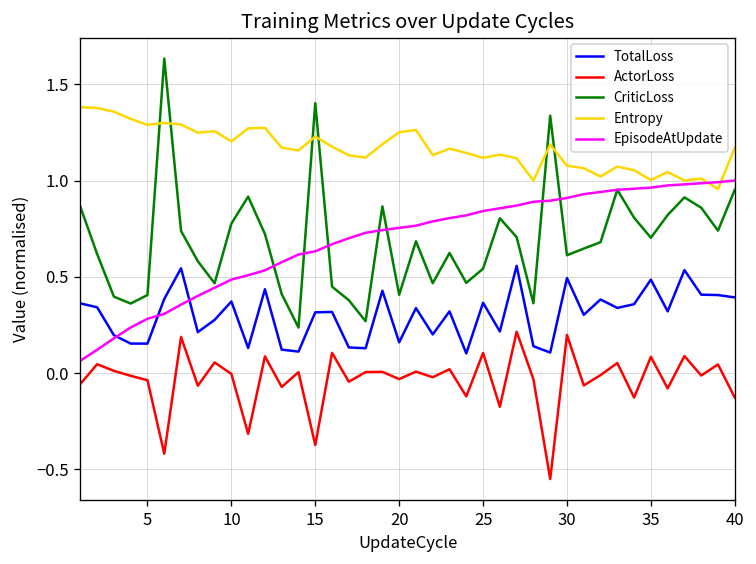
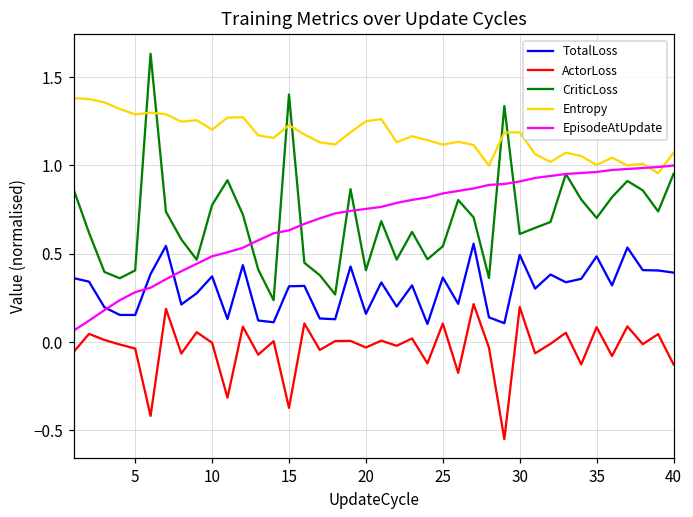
  {
    "TotalLoss": {
      "5": 0.15,
      "10": 0.37,
      "15": 0.32,
      "20": 0.16,
      "25": 0.37,
      "30": 0.49,
      "35": 0.49,
      "40": 0.39
    },
    "ActorLoss": {
      "5": -0.04,
      "10": 0.00,
      "15": -0.37,
      "20": -0.03,
      "25": 0.11,
      "30": 0.20,
      "35": 0.08,
      "40": -0.13
    },
    "CriticLoss": {
      "5": 0.41,
      "10": 0.78,
      "15": 1.40,
      "20": 0.41,
      "25": 0.54,
      "30": 0.61,
      "35": 0.70,
      "40": 0.95
    },
    "Entropy": {
      "5": 1.29,
      "10": 1.20,
      "15": 1.23,
      "20": 1.25,
      "25": 1.12,
-     "30": 1.08,
+     "30": 1.19,
      "35": 1.00,
-     "40": 1.17
+     "40": 1.07
    },
    "EpisodeAtUpdate": {
      "5": 0.28,
      "10": 0.49,
      "15": 0.63,
      "20": 0.75,
      "25": 0.84,
      "30": 0.91,
      "35": 0.96,
      "40": 1.00
    }
  }
